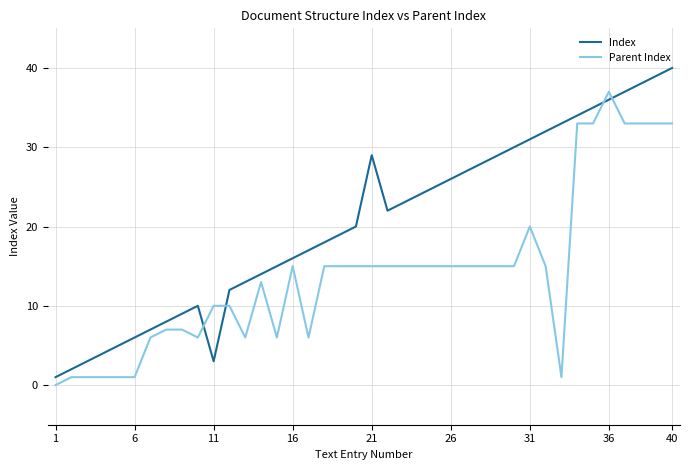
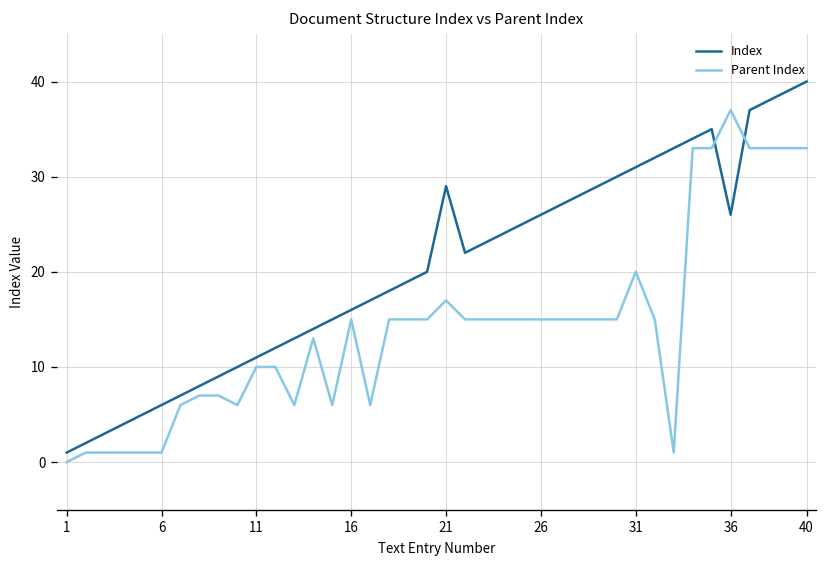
  {
    "Index": {
      "1": 1,
      "6": 6,
-     "11": 3,
+     "11": 11,
      "16": 16,
      "21": 29,
      "26": 26,
      "31": 31,
-     "36": 36,
+     "36": 26,
      "40": 40
    },
    "Parent Index": {
      "1": 0,
      "6": 1,
      "11": 10,
      "16": 15,
-     "21": 15,
+     "21": 17,
      "26": 15,
      "31": 20,
      "36": 37,
      "40": 33
    }
  }
